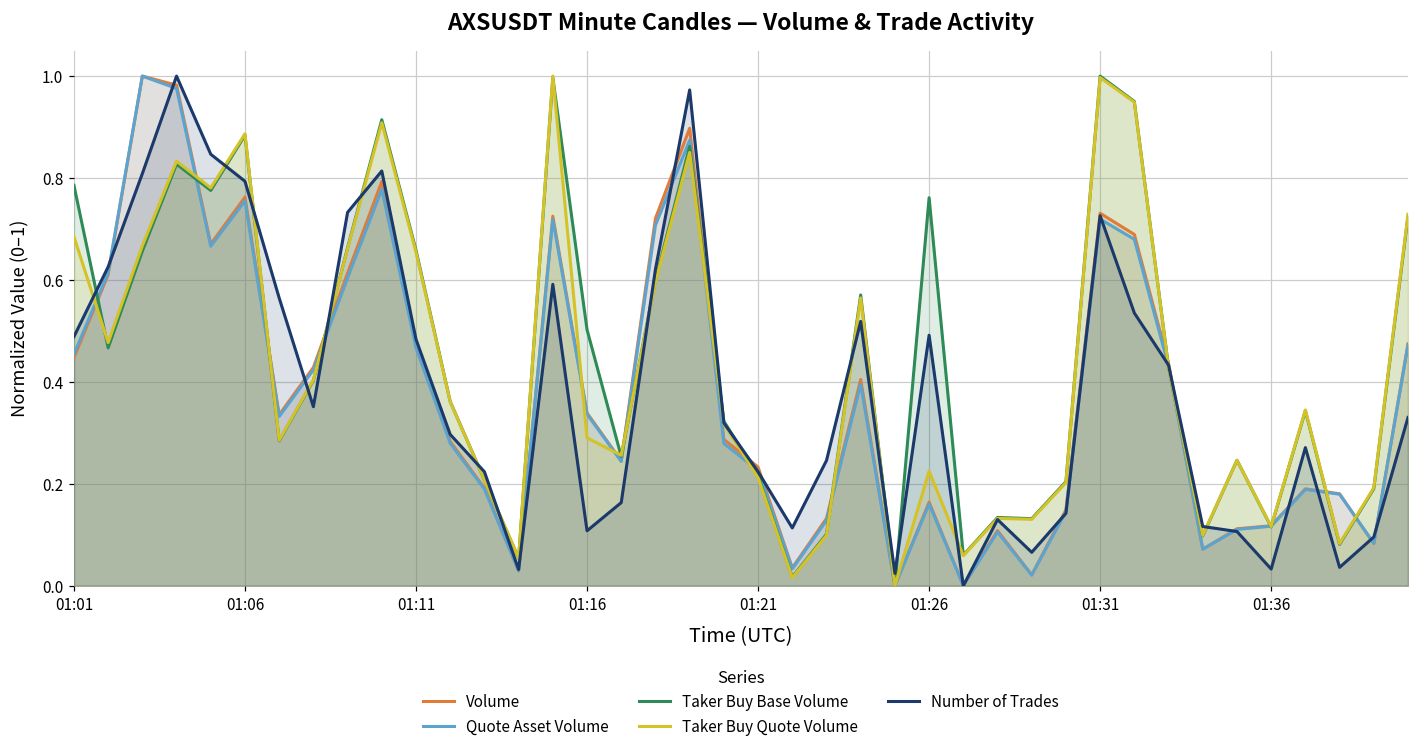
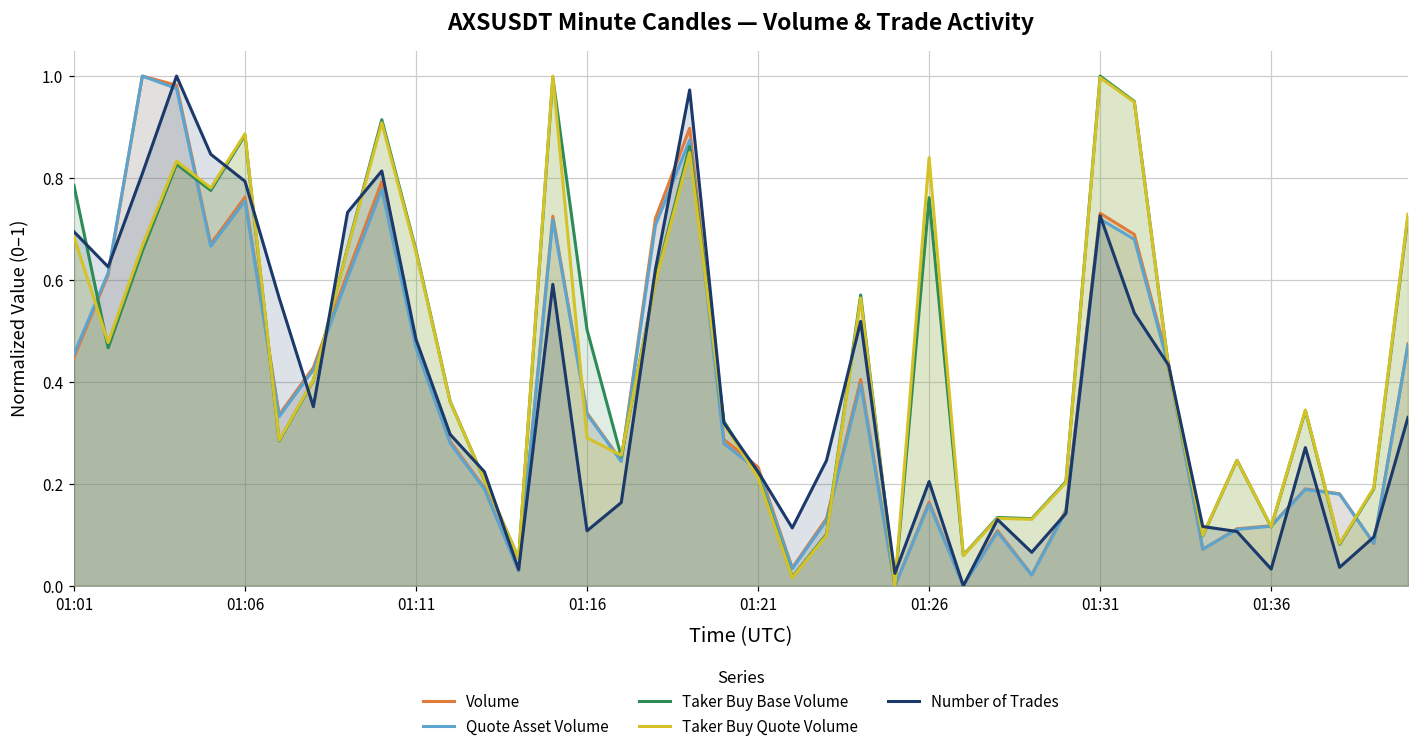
  {
    "Volume": {
      "01:01": 0.45,
      "01:06": 0.76,
      "01:11": 0.48,
      "01:21": 0.23
    },
    "Quote Asset Volume": {
      "01:01": 0.45,
      "01:06": 0.76,
      "01:11": 0.47,
      "01:31": 0.72
    },
    "Taker Buy Base Volume": {
      "01:01": 0.79,
      "01:16": 0.50,
      "01:26": 0.76
    },
    "Taker Buy Quote Volume": {
      "01:01": 0.68,
      "01:16": 0.29,
-     "01:26": 0.22
+     "01:26": 0.84
    },
    "Number of Trades": {
-     "01:01": 0.49,
+     "01:01": 0.69,
      "01:06": 0.79,
      "01:11": 0.48,
      "01:16": 0.11,
-     "01:26": 0.49,
+     "01:26": 0.20,
      "01:36": 0.03
    }
  }
